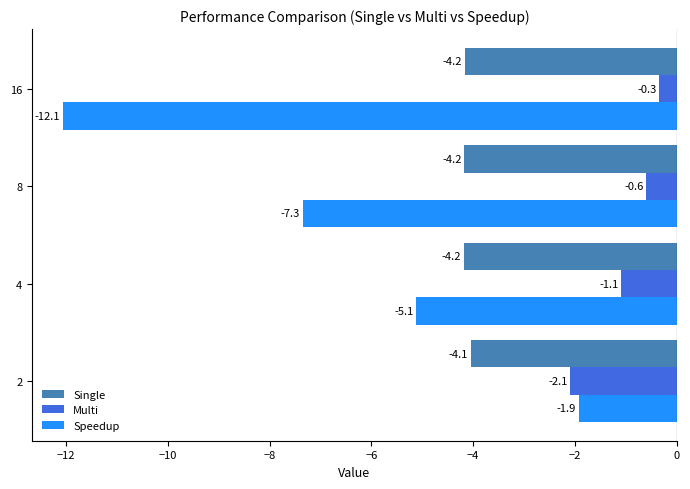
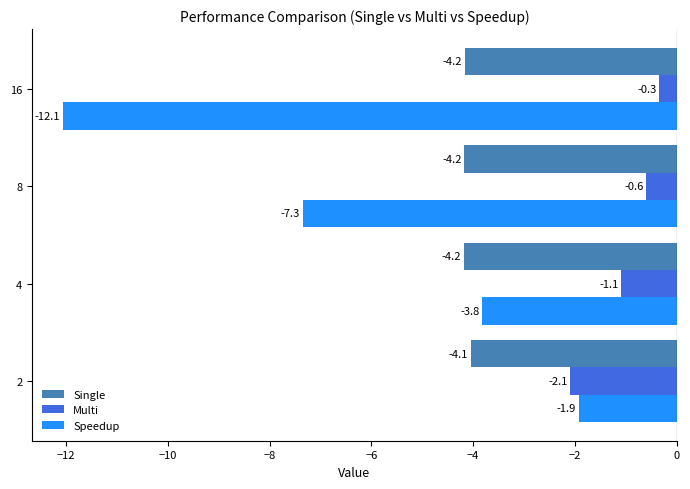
  {
    "Speedup": {
      "16": -12.1,
      "8": -7.3,
-     "4": -5.1,
+     "4": -3.8,
      "2": -1.9
    }
  }
